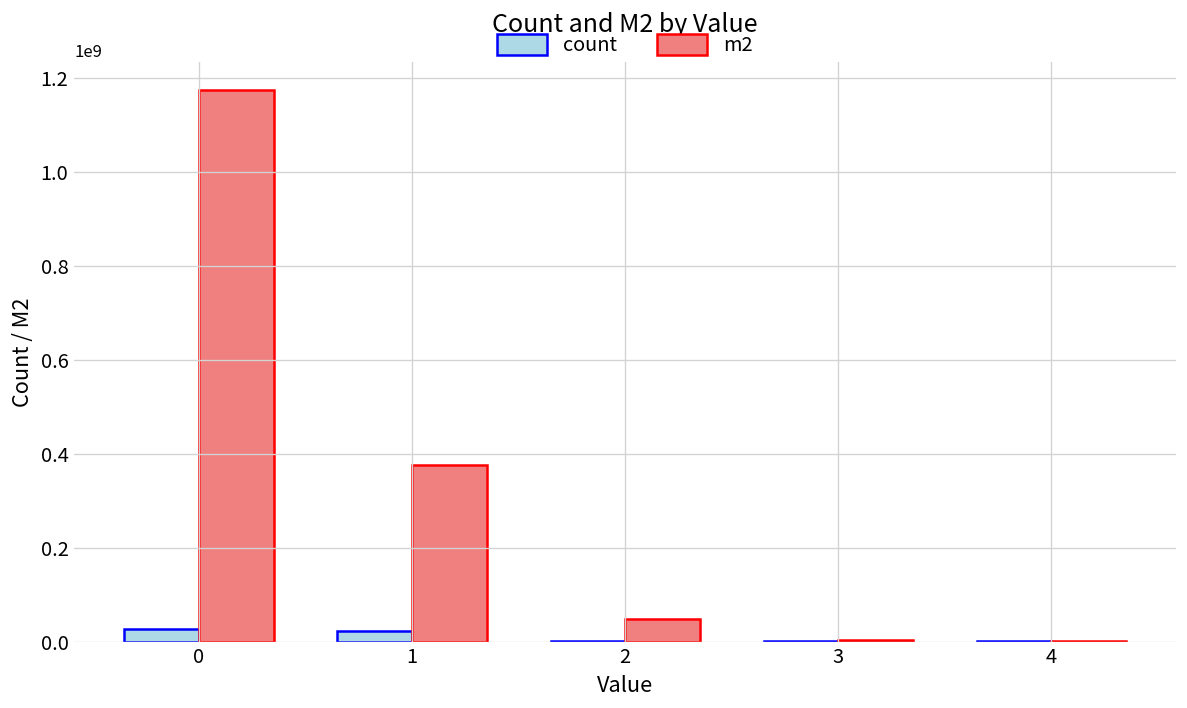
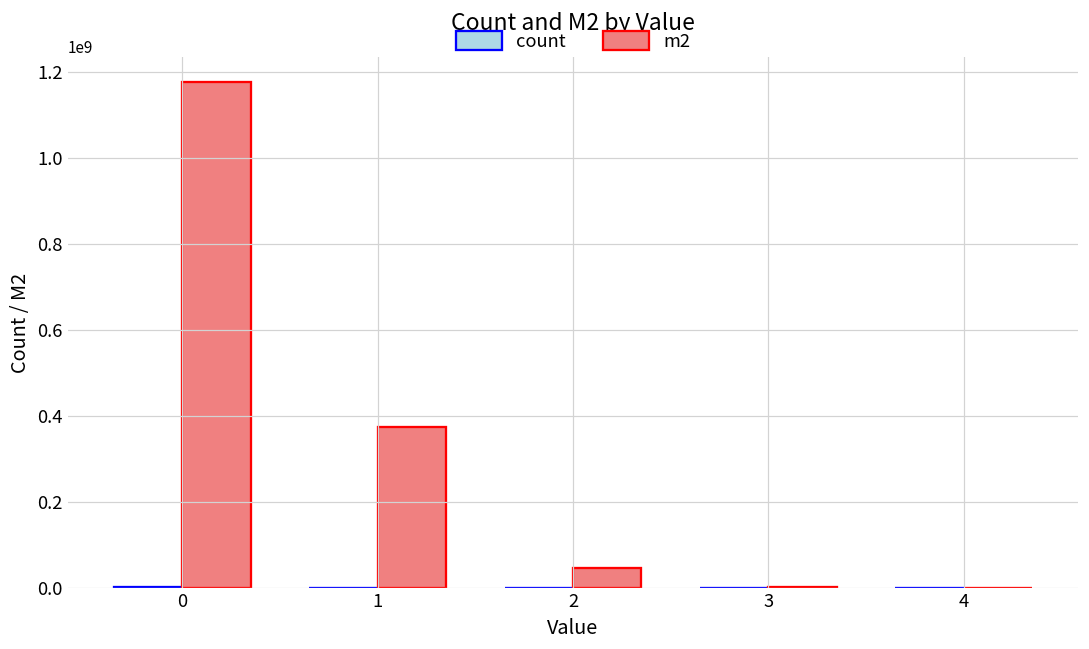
  {
    "count": {
-     "0": 30000000,
-     "1": 20000000
+     "0": 0,
+     "1": 0
    },
    "m2": {
      "0": 1170000000,
      "1": 380000000,
      "2": 50000000
    }
  }
